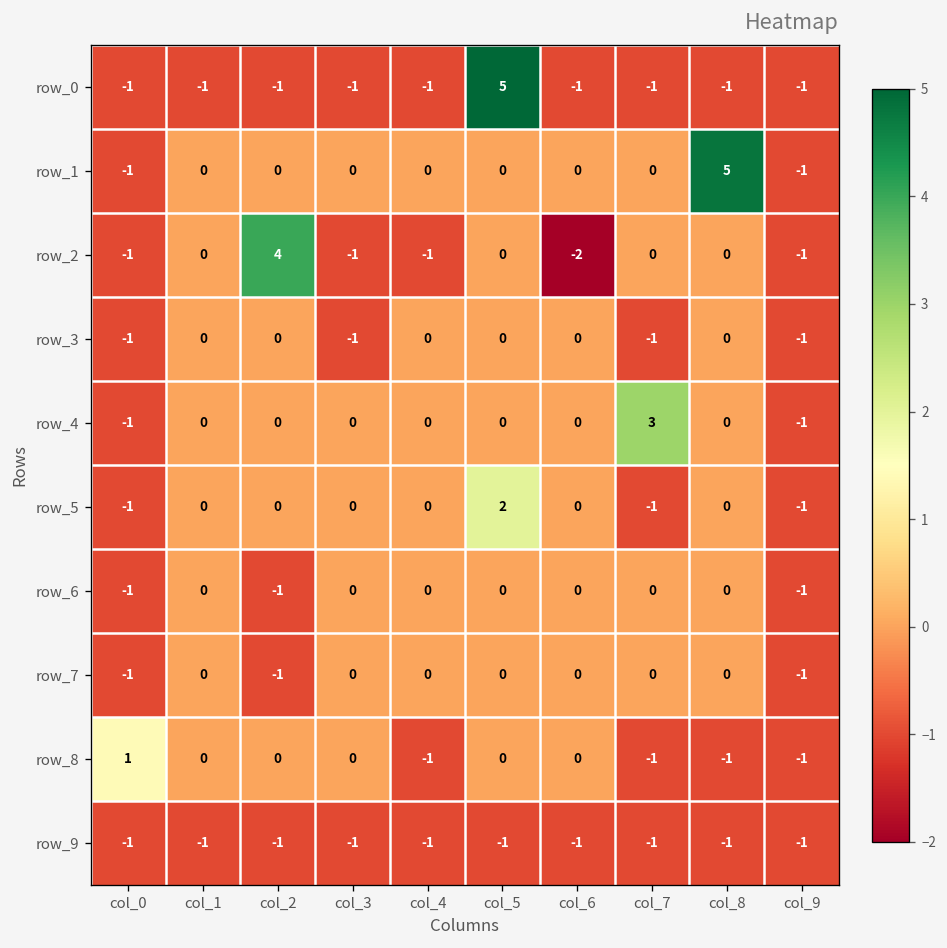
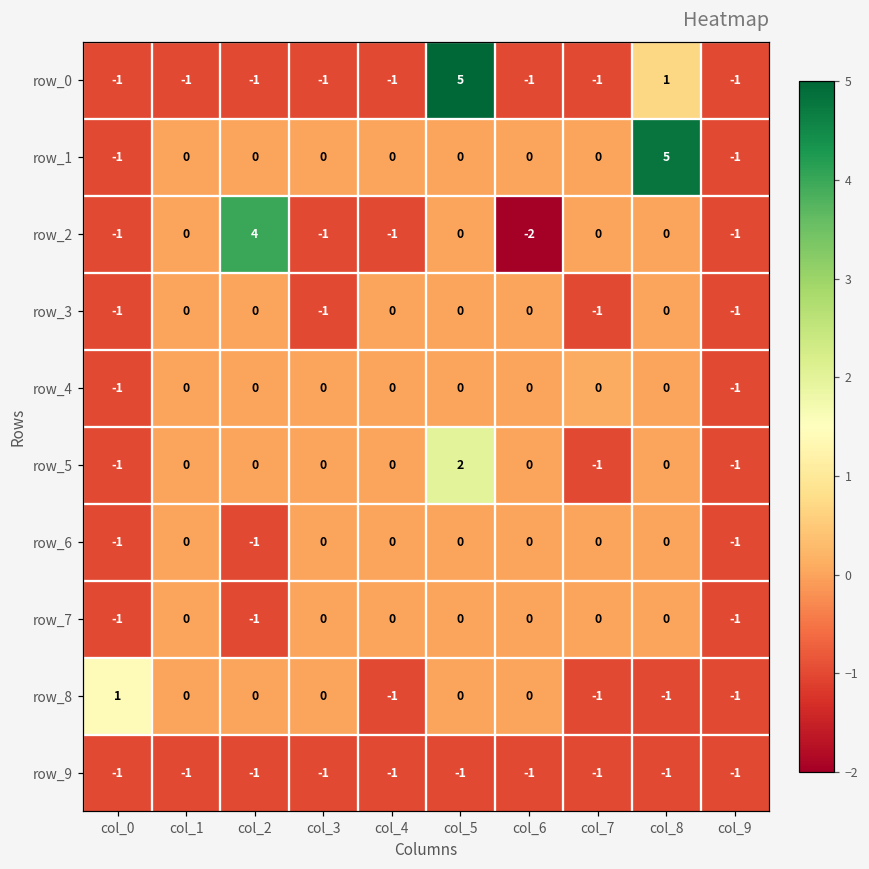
  {
    "row_0": {
      "col_0": -1,
      "col_1": -1,
      "col_2": -1,
      "col_3": -1,
      "col_4": -1,
      "col_5": 5,
      "col_6": -1,
      "col_7": -1,
-     "col_8": -1,
+     "col_8": 1,
      "col_9": -1
    },
    "row_1": {
      "col_0": -1,
      "col_1": 0,
      "col_2": 0,
      "col_3": 0,
      "col_4": 0,
      "col_5": 0,
      "col_6": 0,
      "col_7": 0,
      "col_8": 5,
      "col_9": -1
    },
    "row_2": {
      "col_0": -1,
      "col_1": 0,
      "col_2": 4,
      "col_3": -1,
      "col_4": -1,
      "col_5": 0,
      "col_6": -2,
      "col_7": 0,
      "col_8": 0,
      "col_9": -1
    },
    "row_3": {
      "col_0": -1,
      "col_1": 0,
      "col_2": 0,
      "col_3": -1,
      "col_4": 0,
      "col_5": 0,
      "col_6": 0,
      "col_7": -1,
      "col_8": 0,
      "col_9": -1
    },
    "row_4": {
      "col_0": -1,
      "col_1": 0,
      "col_2": 0,
      "col_3": 0,
      "col_4": 0,
      "col_5": 0,
      "col_6": 0,
-     "col_7": 3,
+     "col_7": 0,
      "col_8": 0,
      "col_9": -1
    },
    "row_5": {
      "col_0": -1,
      "col_1": 0,
      "col_2": 0,
      "col_3": 0,
      "col_4": 0,
      "col_5": 2,
      "col_6": 0,
      "col_7": -1,
      "col_8": 0,
      "col_9": -1
    },
    "row_6": {
      "col_0": -1,
      "col_1": 0,
      "col_2": -1,
      "col_3": 0,
      "col_4": 0,
      "col_5": 0,
      "col_6": 0,
      "col_7": 0,
      "col_8": 0,
      "col_9": -1
    },
    "row_7": {
      "col_0": -1,
      "col_1": 0,
      "col_2": -1,
      "col_3": 0,
      "col_4": 0,
      "col_5": 0,
      "col_6": 0,
      "col_7": 0,
      "col_8": 0,
      "col_9": -1
    },
    "row_8": {
      "col_0": 1,
      "col_1": 0,
      "col_2": 0,
      "col_3": 0,
      "col_4": -1,
      "col_5": 0,
      "col_6": 0,
      "col_7": -1,
      "col_8": -1,
      "col_9": -1
    },
    "row_9": {
      "col_0": -1,
      "col_1": -1,
      "col_2": -1,
      "col_3": -1,
      "col_4": -1,
      "col_5": -1,
      "col_6": -1,
      "col_7": -1,
      "col_8": -1,
      "col_9": -1
    }
  }
